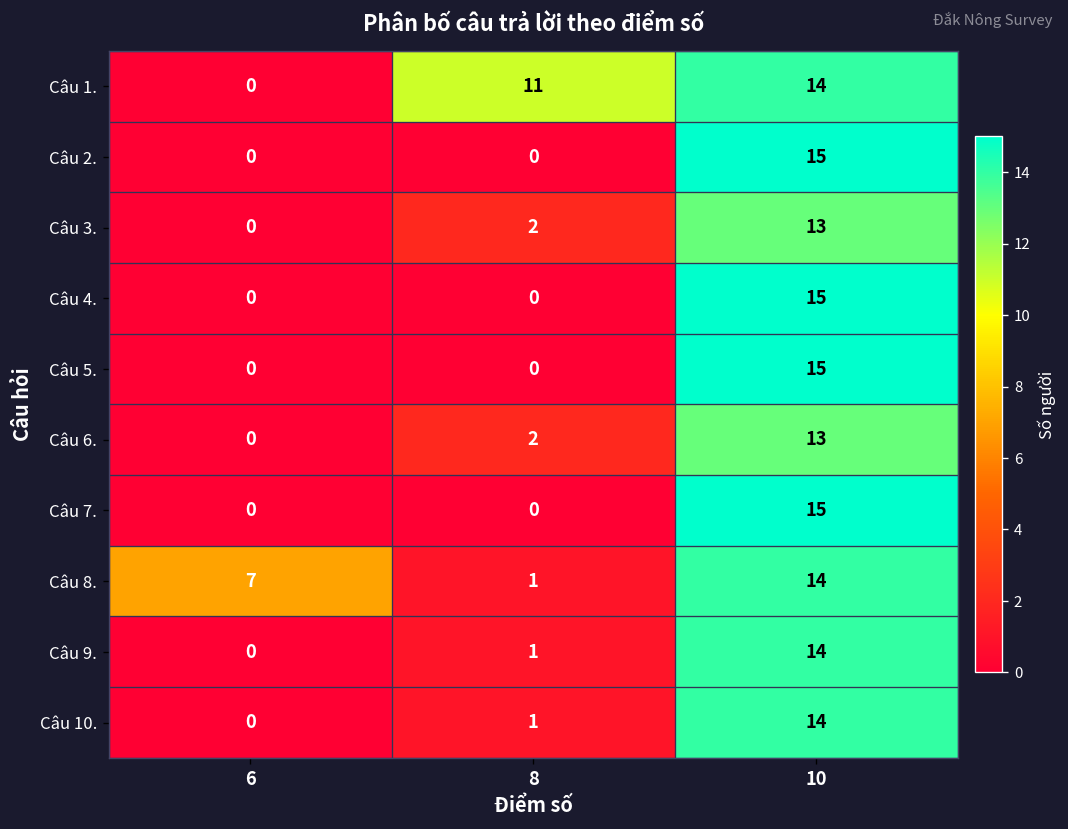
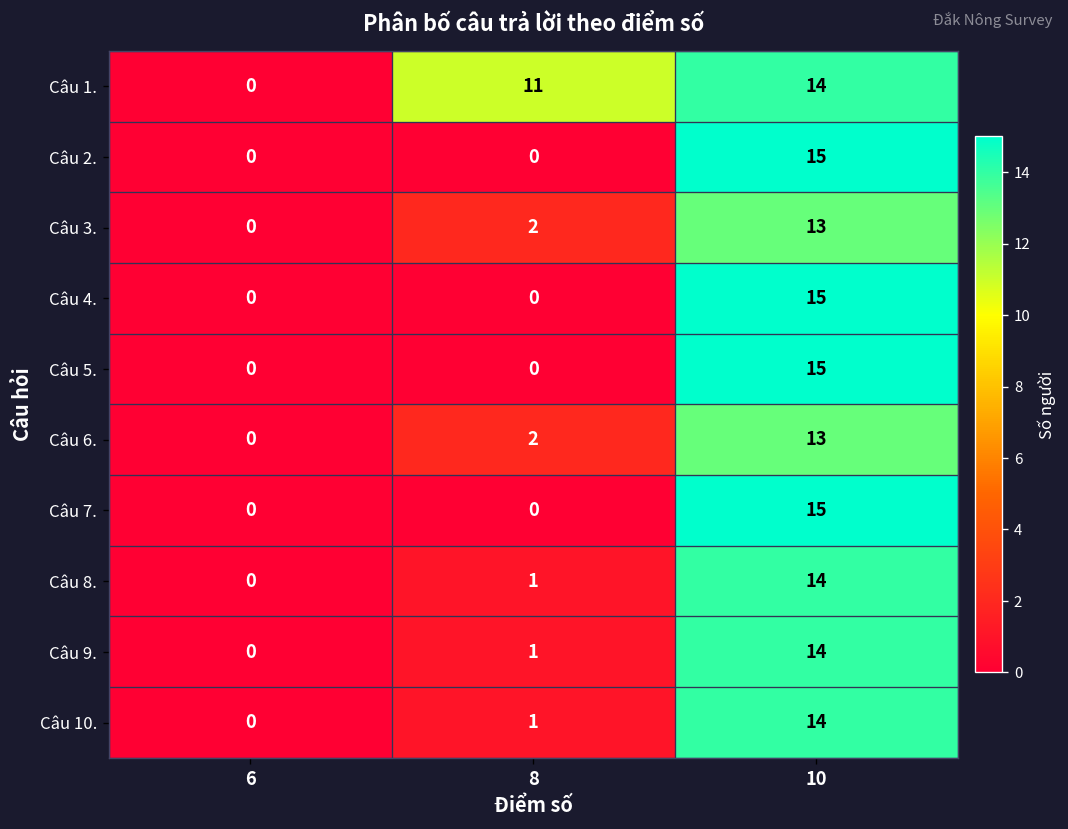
  {
    "Câu 1.": {
      "6": 0,
      "8": 11,
      "10": 14
    },
    "Câu 2.": {
      "6": 0,
      "8": 0,
      "10": 15
    },
    "Câu 3.": {
      "6": 0,
      "8": 2,
      "10": 13
    },
    "Câu 4.": {
      "6": 0,
      "8": 0,
      "10": 15
    },
    "Câu 5.": {
      "6": 0,
      "8": 0,
      "10": 15
    },
    "Câu 6.": {
      "6": 0,
      "8": 2,
      "10": 13
    },
    "Câu 7.": {
      "6": 0,
      "8": 0,
      "10": 15
    },
    "Câu 8.": {
-     "6": 7,
+     "6": 0,
      "8": 1,
      "10": 14
    },
    "Câu 9.": {
      "6": 0,
      "8": 1,
      "10": 14
    },
    "Câu 10.": {
      "6": 0,
      "8": 1,
      "10": 14
    }
  }
